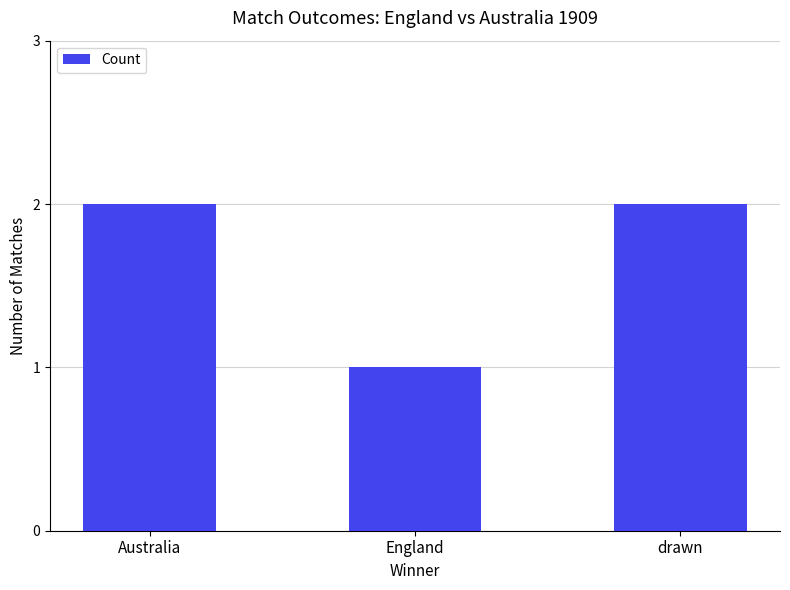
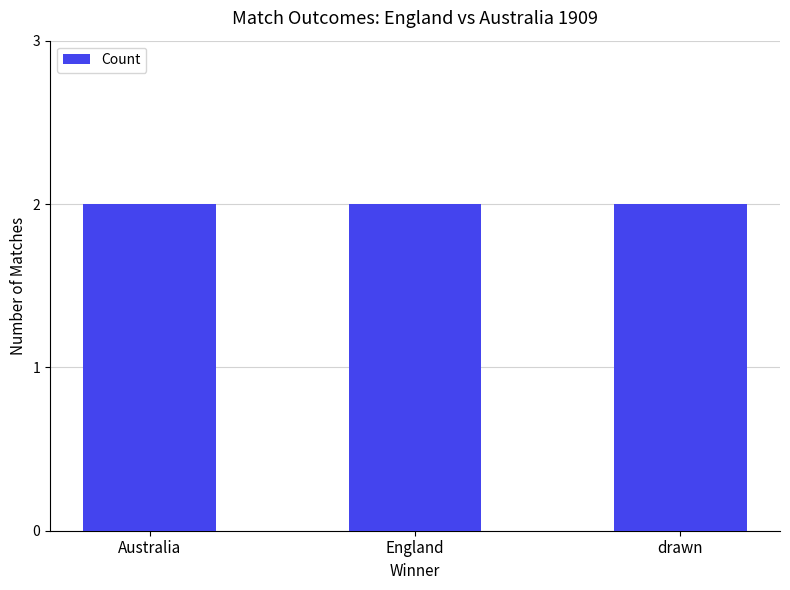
  {
    "Australia": 2,
-   "England": 1,
+   "England": 2,
    "drawn": 2
  }
